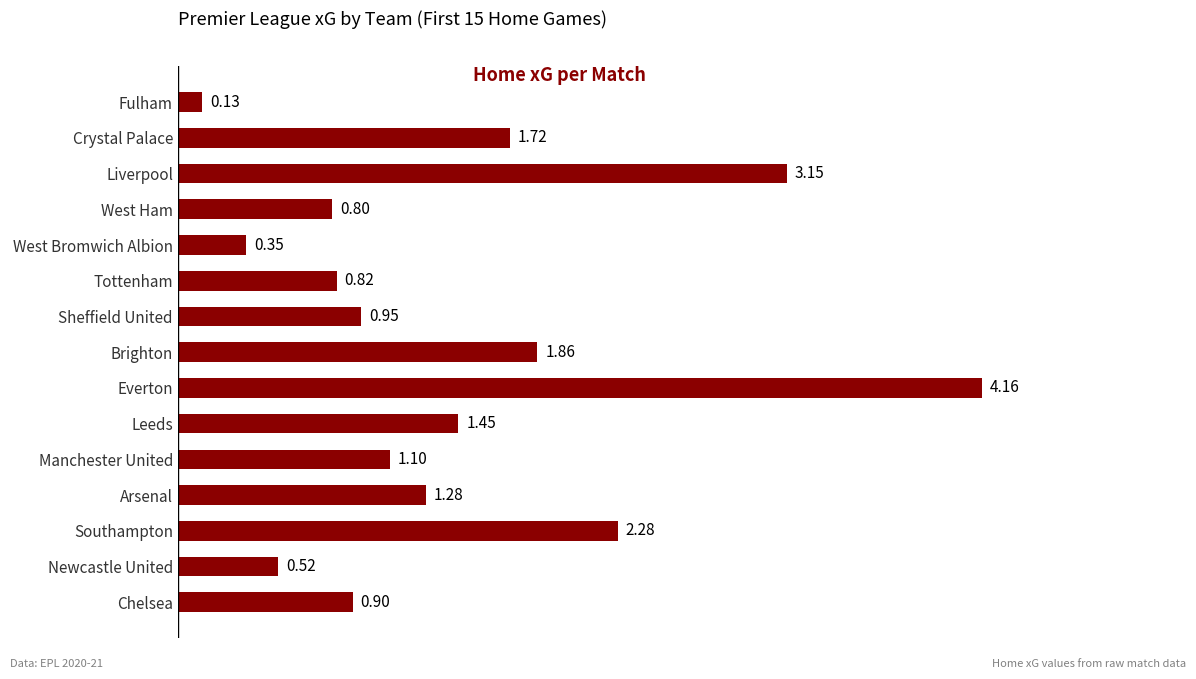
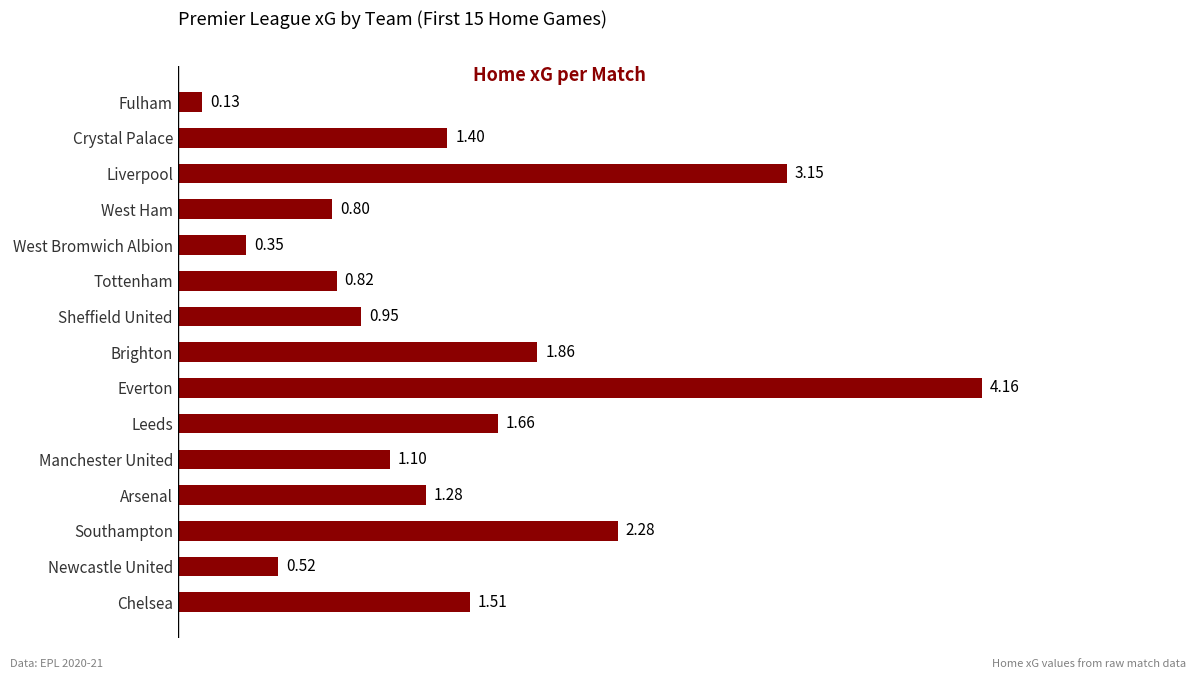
  {
    "Fulham": 0.13,
-   "Crystal Palace": 1.72,
+   "Crystal Palace": 1.40,
    "Liverpool": 3.15,
    "West Ham": 0.80,
    "West Bromwich Albion": 0.35,
    "Tottenham": 0.82,
    "Sheffield United": 0.95,
    "Brighton": 1.86,
    "Everton": 4.16,
-   "Leeds": 1.45,
+   "Leeds": 1.66,
    "Manchester United": 1.10,
    "Arsenal": 1.28,
    "Southampton": 2.28,
    "Newcastle United": 0.52,
-   "Chelsea": 0.90
+   "Chelsea": 1.51
  }
